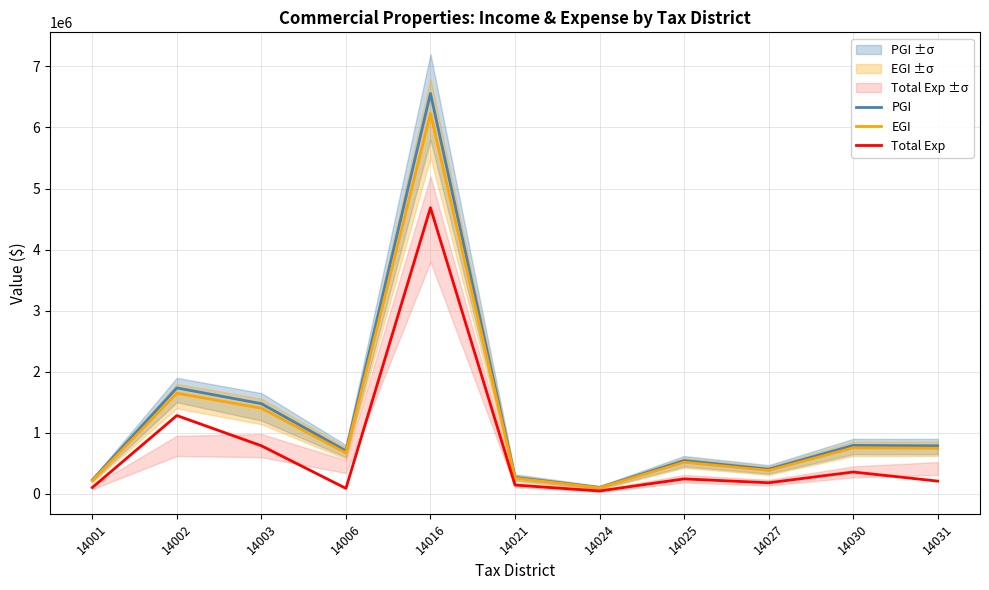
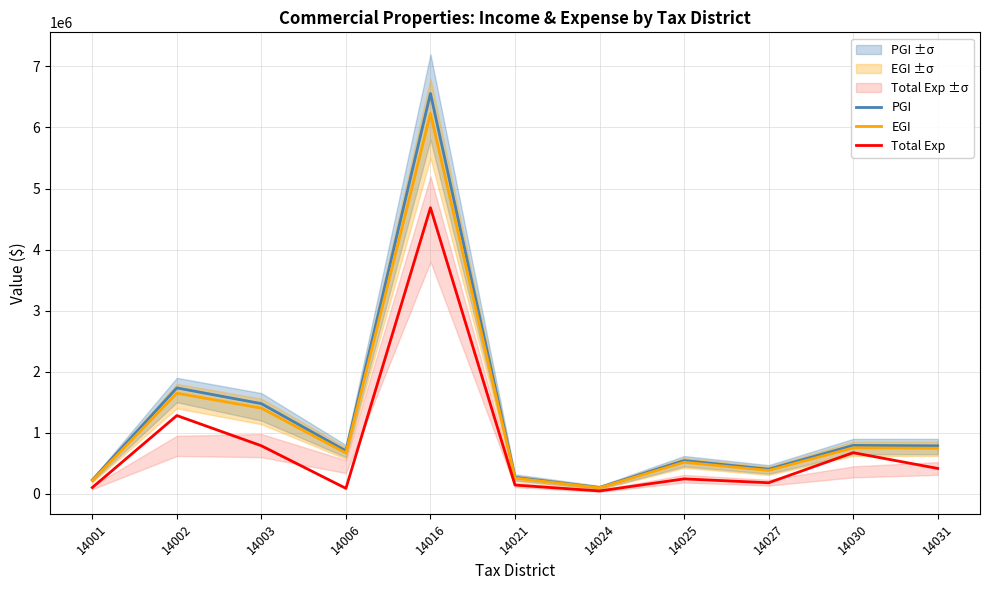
  {
    "Total Exp": {
      "14002": 1300000,
      "14003": 800000,
      "14006": 100000,
      "14016": 4700000,
      "14025": 200000,
      "14027": 200000,
-     "14030": 400000,
-     "14031": 200000
+     "14030": 700000,
+     "14031": 400000
    }
  }
